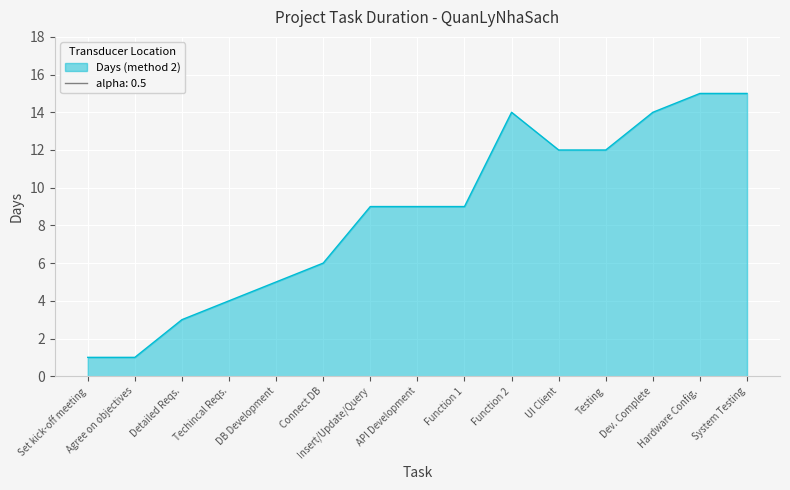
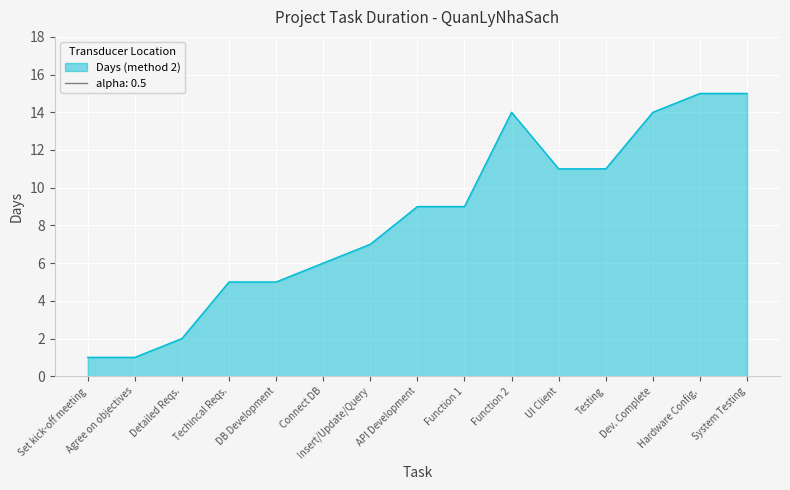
  {
    "Set kick-off meeting": 1,
    "Agree on objectives": 1,
-   "Detailed Reqs.": 3,
-   "Techincal Reqs.": 4,
+   "Detailed Reqs.": 2,
+   "Techincal Reqs.": 5,
    "DB Development": 5,
    "Connect DB": 6,
-   "Insert/Update/Query": 9,
+   "Insert/Update/Query": 7,
    "API Development": 9,
    "Function 1": 9,
    "Function 2": 14,
-   "UI Client": 12,
-   "Testing": 12,
+   "UI Client": 11,
+   "Testing": 11,
    "Dev. Complete": 14,
    "Hardware Config.": 15,
    "System Testing": 15
  }
